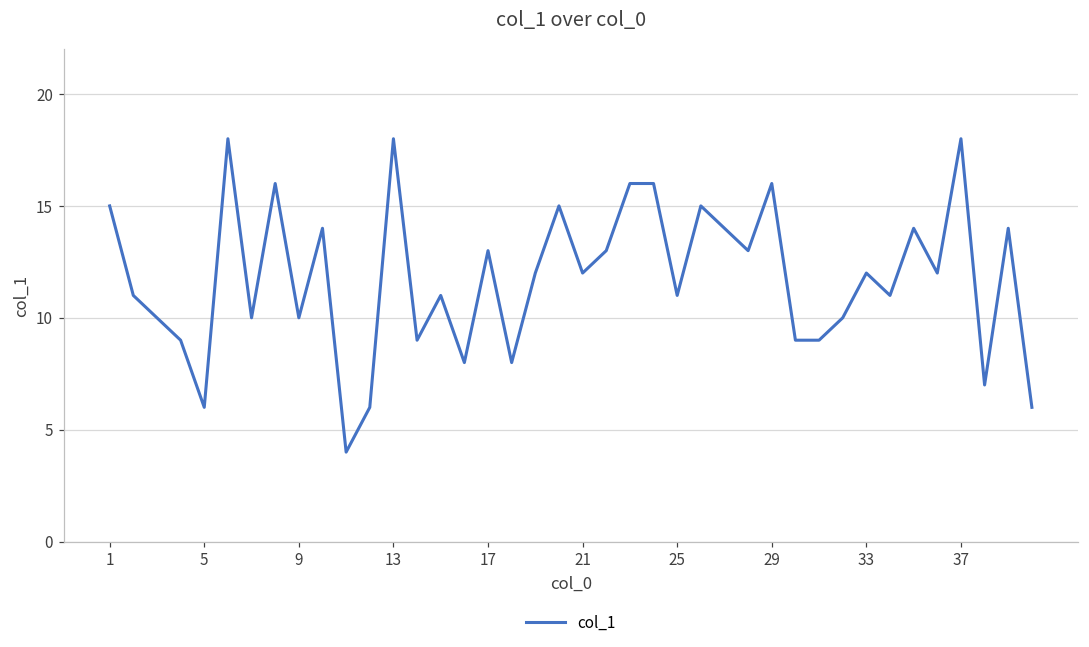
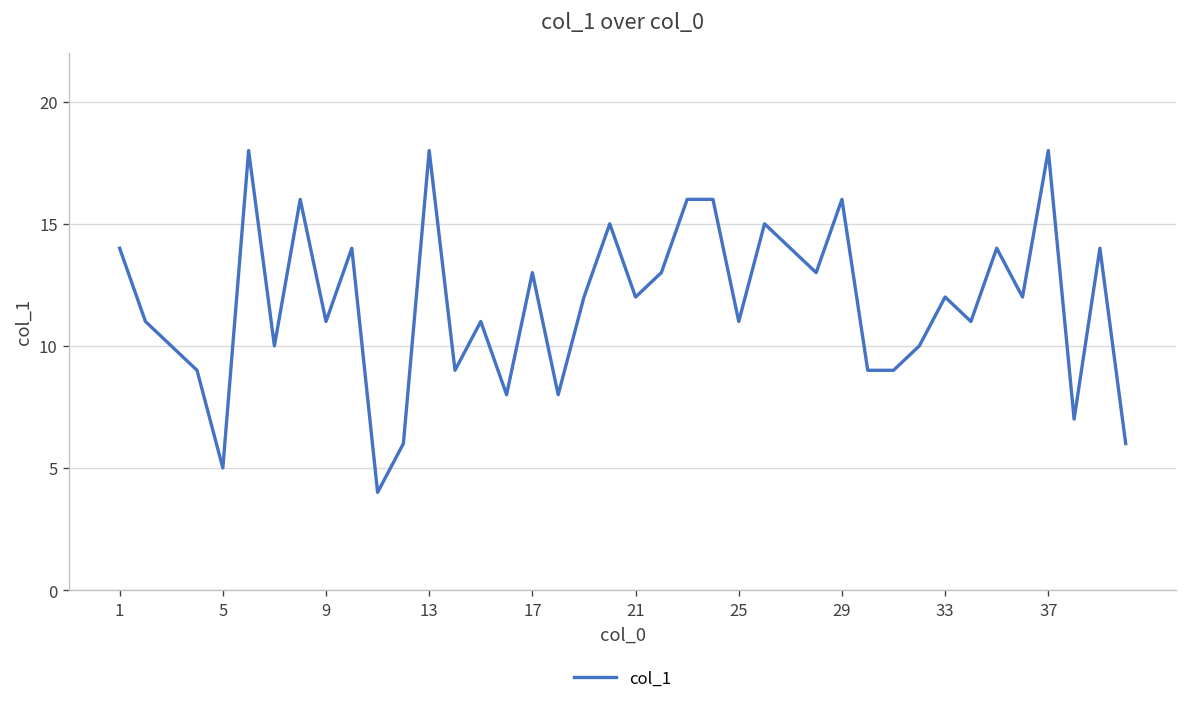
  {
-   "1": 15,
-   "5": 6,
-   "9": 10,
+   "1": 14,
+   "5": 5,
+   "9": 11,
    "13": 18,
    "17": 13,
    "21": 12,
    "25": 11,
    "29": 16,
    "33": 12,
    "37": 18
  }
